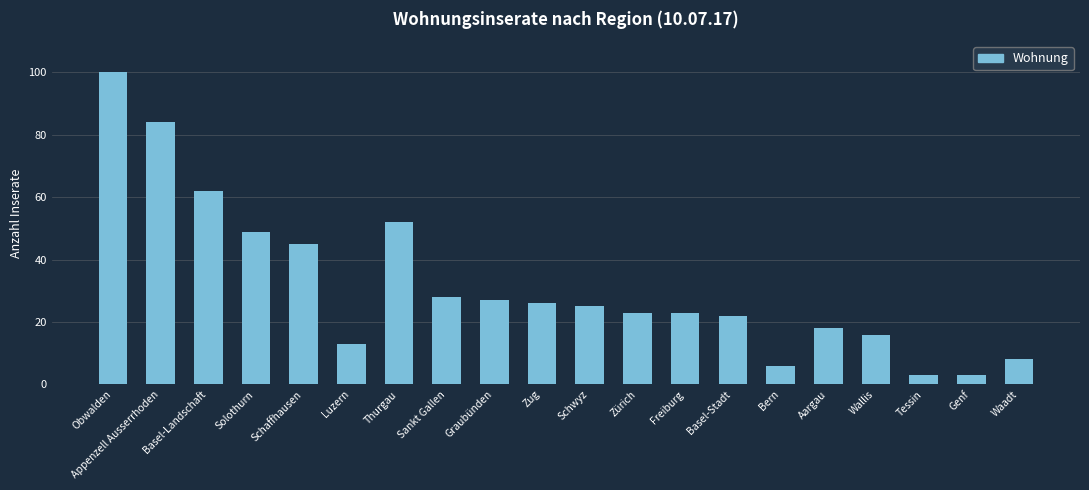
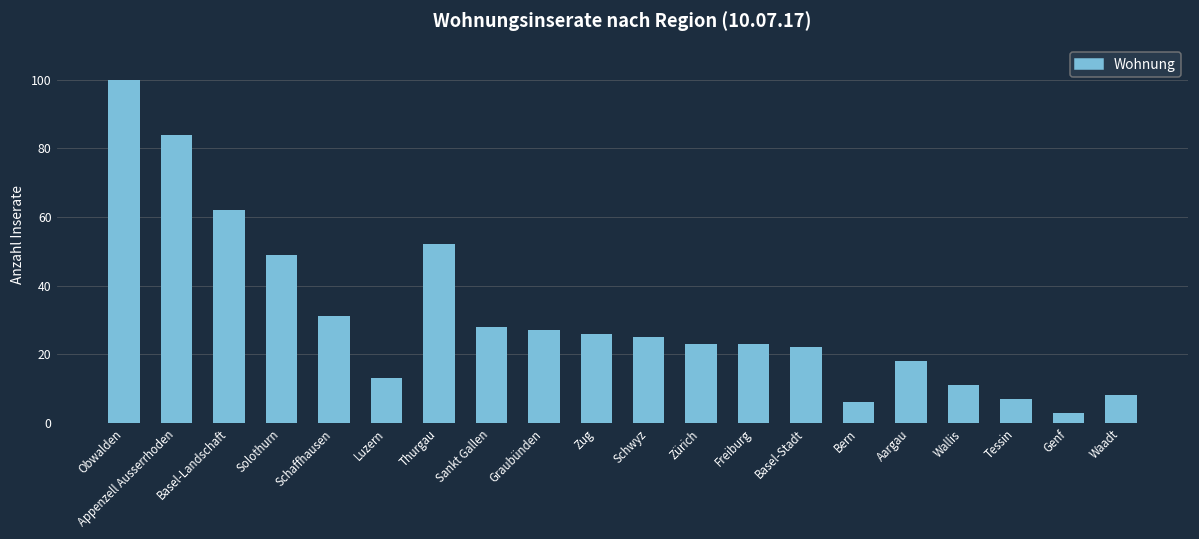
  {
    "Obwalden": 100,
    "Appenzell Ausserrhoden": 84,
    "Basel-Landschaft": 62,
    "Solothurn": 49,
-   "Schaffhausen": 45,
+   "Schaffhausen": 31,
    "Luzern": 13,
    "Thurgau": 52,
    "Sankt Gallen": 28,
    "Graubünden": 27,
    "Zug": 26,
    "Schwyz": 25,
    "Zürich": 23,
    "Freiburg": 23,
    "Basel-Stadt": 22,
    "Bern": 6,
    "Aargau": 18,
-   "Wallis": 16,
-   "Tessin": 3,
+   "Wallis": 11,
+   "Tessin": 7,
    "Genf": 3,
    "Waadt": 8
  }
